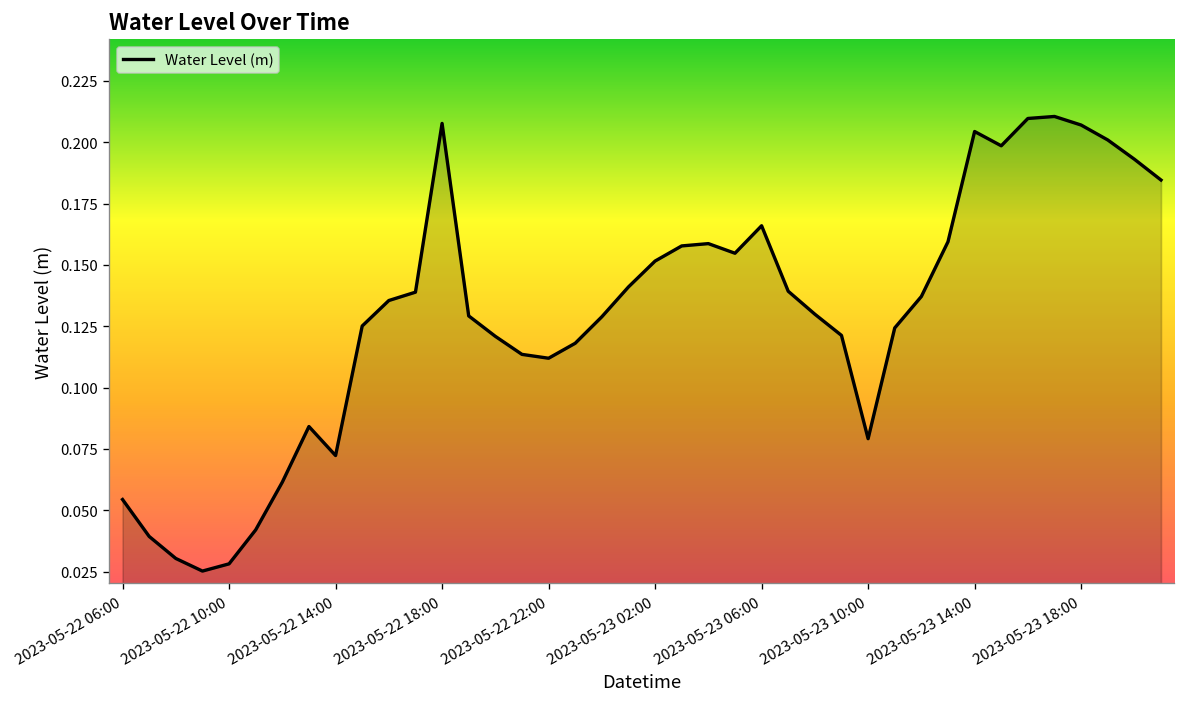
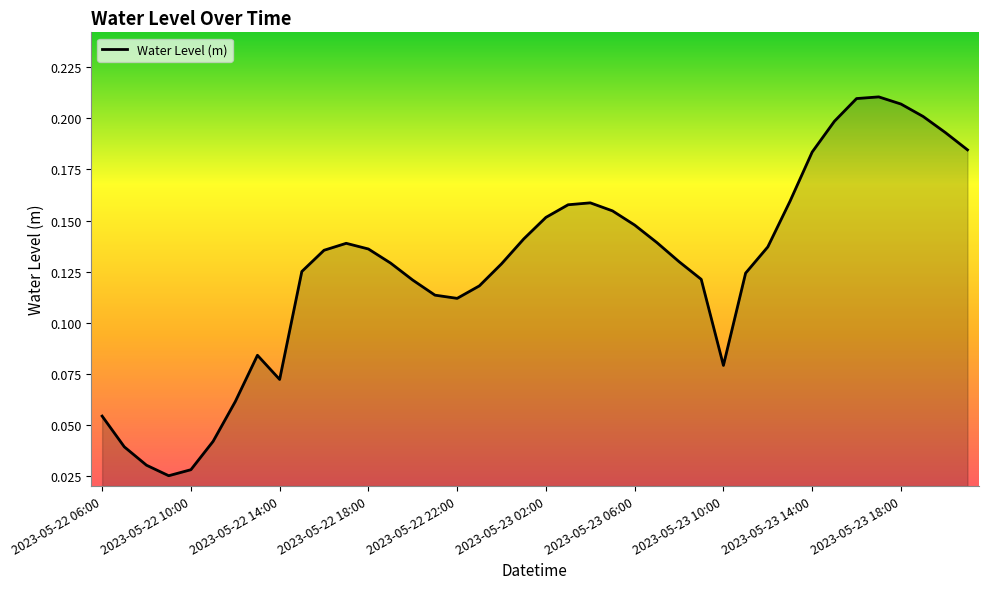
  {
    "2023-05-22 06:00": 0.054,
    "2023-05-22 10:00": 0.028,
    "2023-05-22 14:00": 0.072,
-   "2023-05-22 18:00": 0.208,
+   "2023-05-22 18:00": 0.136,
    "2023-05-22 22:00": 0.112,
    "2023-05-23 02:00": 0.152,
-   "2023-05-23 06:00": 0.166,
+   "2023-05-23 06:00": 0.148,
    "2023-05-23 10:00": 0.079,
-   "2023-05-23 14:00": 0.204,
+   "2023-05-23 14:00": 0.184,
    "2023-05-23 18:00": 0.207
  }
